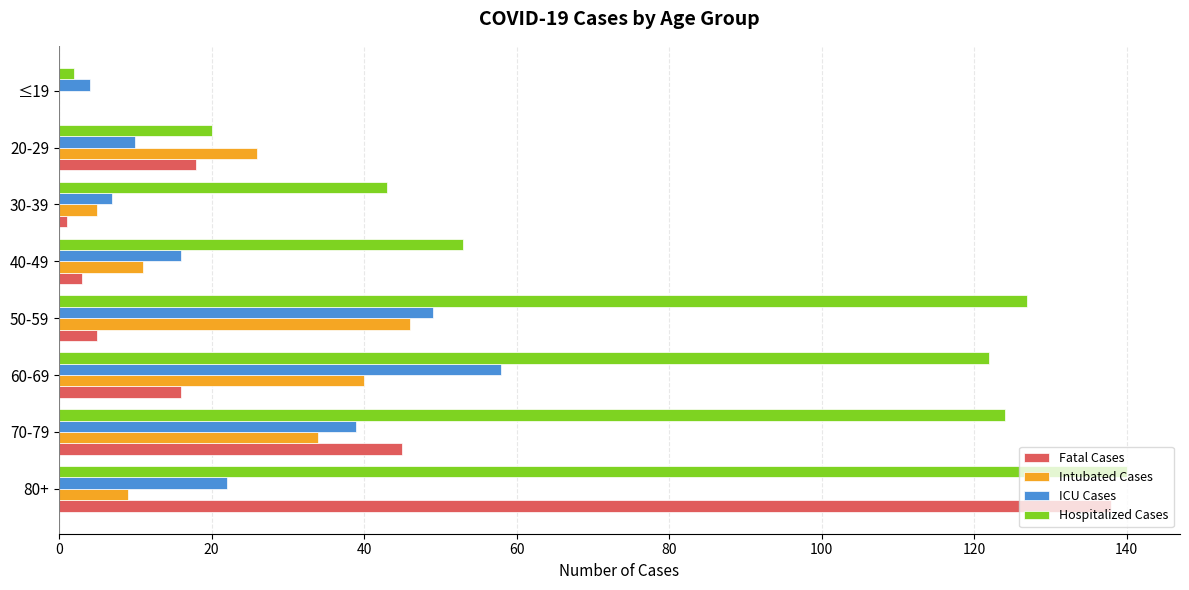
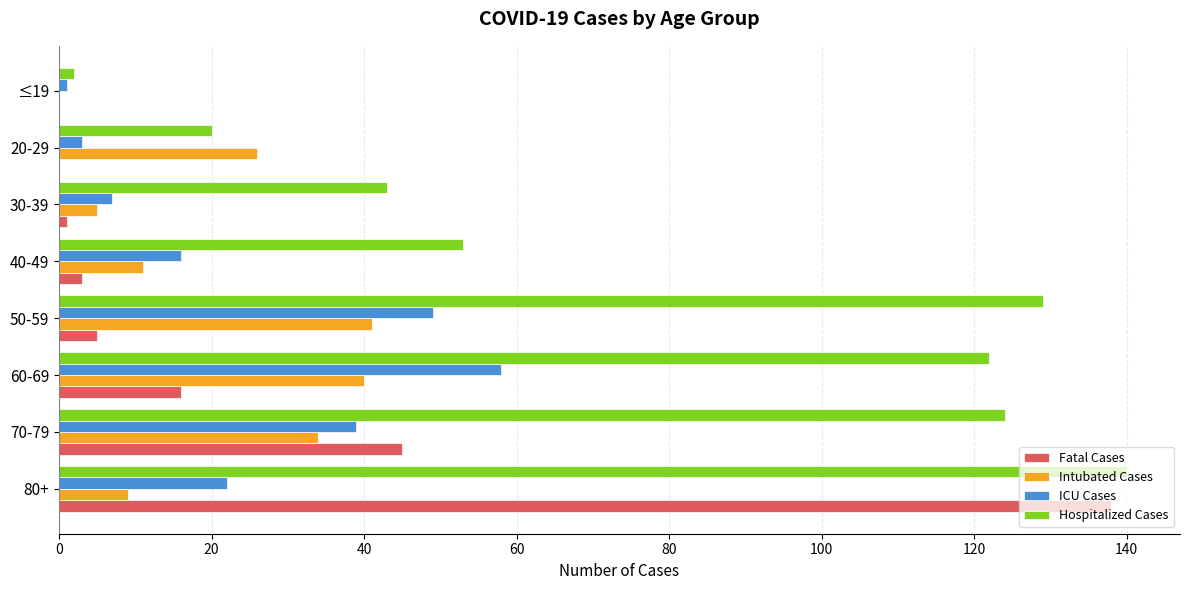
  {
    "Fatal Cases": {
      "≤19": 0,
-     "20-29": 18,
+     "20-29": 0,
      "30-39": 1,
      "40-49": 3,
      "50-59": 5,
      "60-69": 16,
      "70-79": 45
    },
    "Intubated Cases": {
      "≤19": 0,
      "20-29": 26,
      "30-39": 5,
      "40-49": 11,
-     "50-59": 46,
+     "50-59": 41,
      "60-69": 40,
      "70-79": 34,
      "80+": 9
    },
    "ICU Cases": {
-     "≤19": 4,
-     "20-29": 10,
+     "≤19": 1,
+     "20-29": 3,
      "30-39": 7,
      "40-49": 16,
      "50-59": 49,
      "60-69": 58,
      "70-79": 39,
      "80+": 22
    },
    "Hospitalized Cases": {
      "≤19": 2,
      "20-29": 20,
      "30-39": 43,
      "40-49": 53,
-     "50-59": 127,
+     "50-59": 129,
      "60-69": 122,
      "70-79": 124
    }
  }
